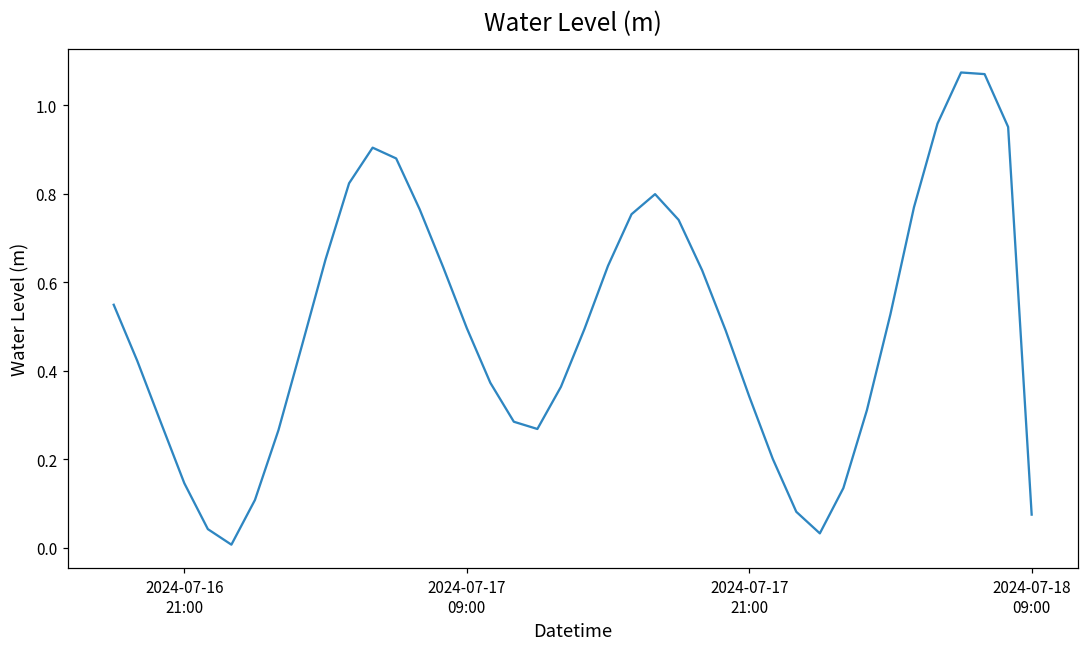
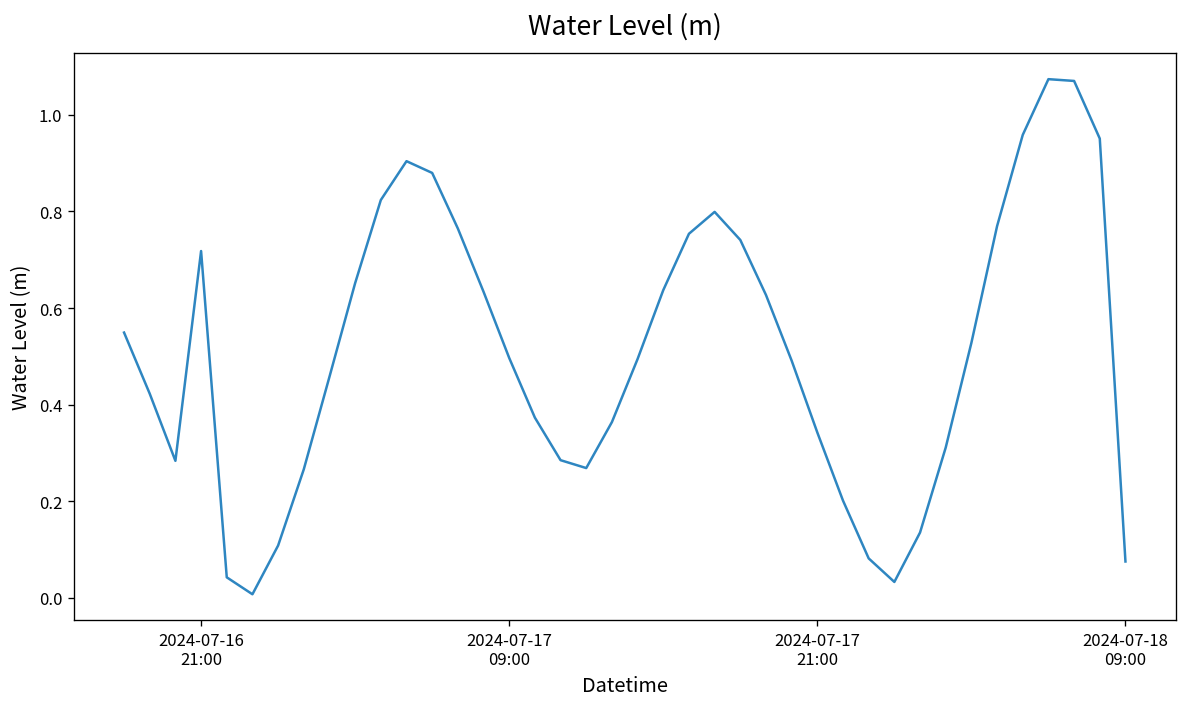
  {
-   "2024-07-16 21:00": 0.15,
+   "2024-07-16 21:00": 0.72,
    "2024-07-17 09:00": 0.50,
    "2024-07-17 21:00": 0.34,
    "2024-07-18 09:00": 0.07
  }
